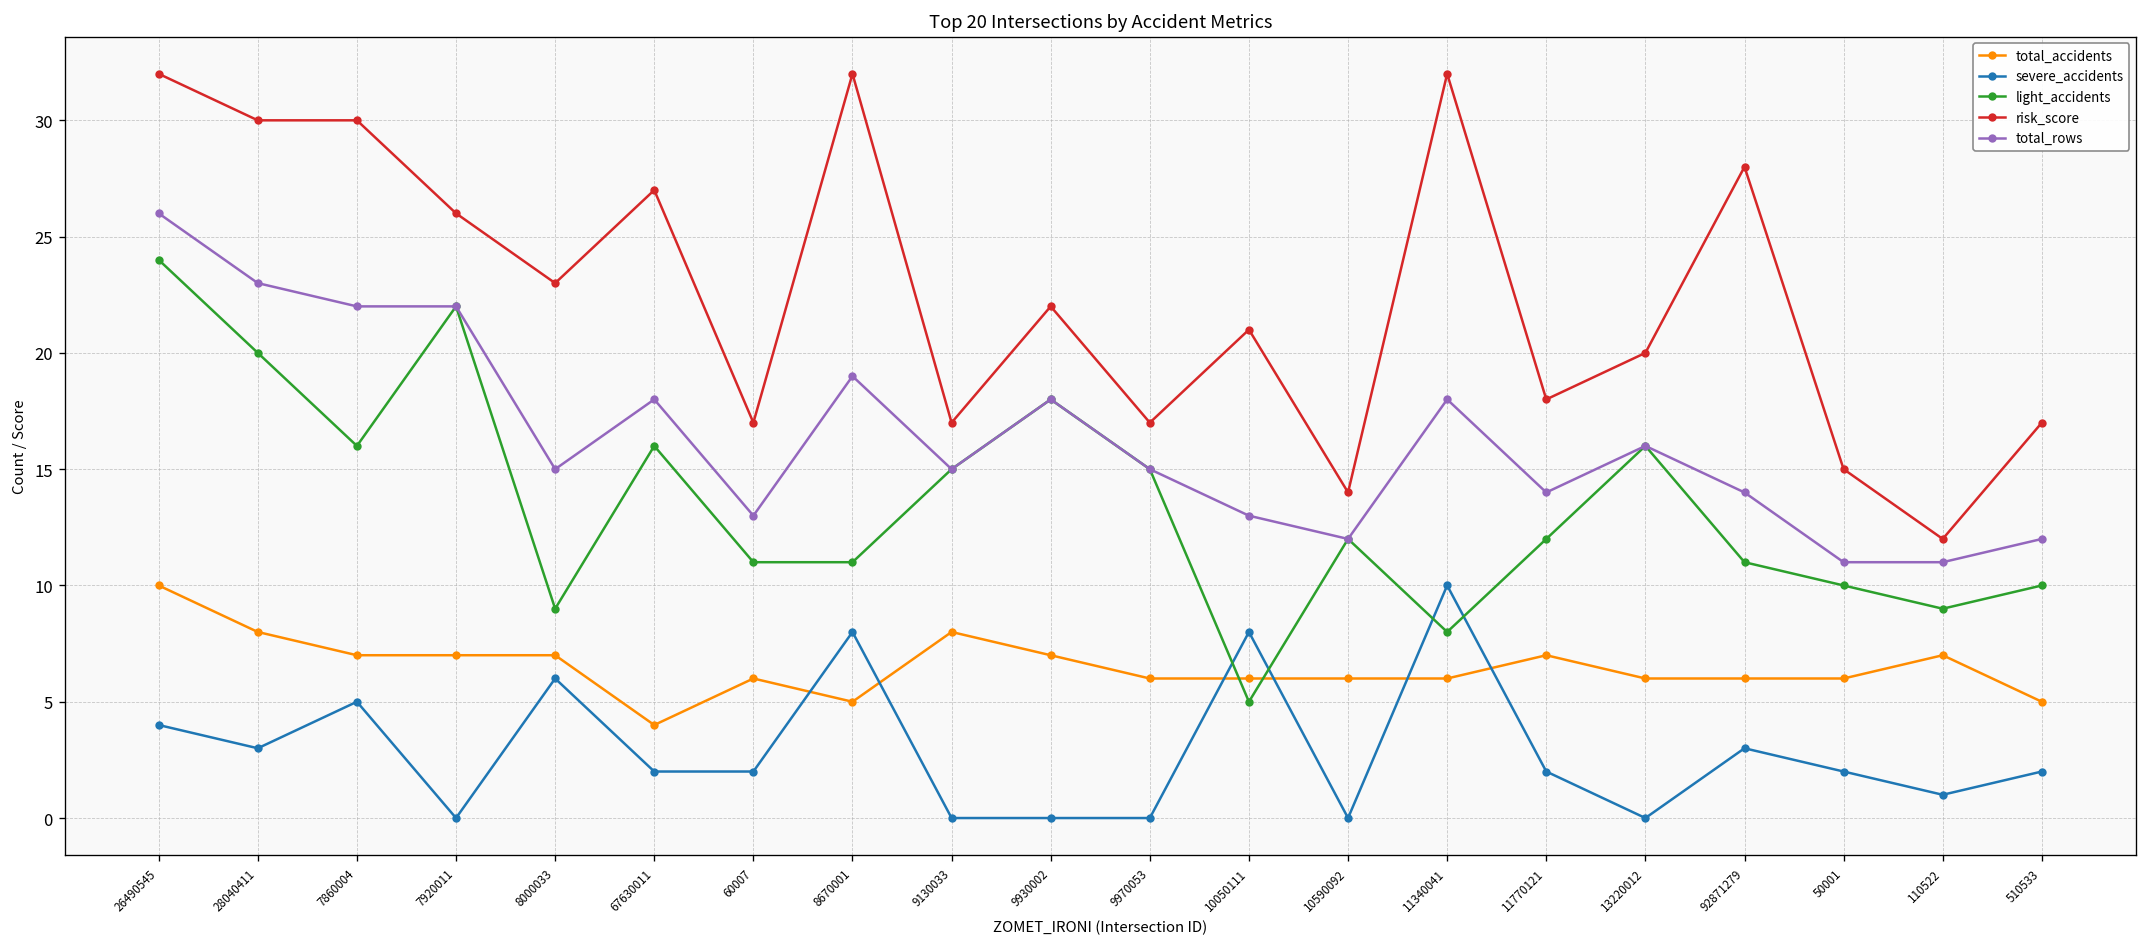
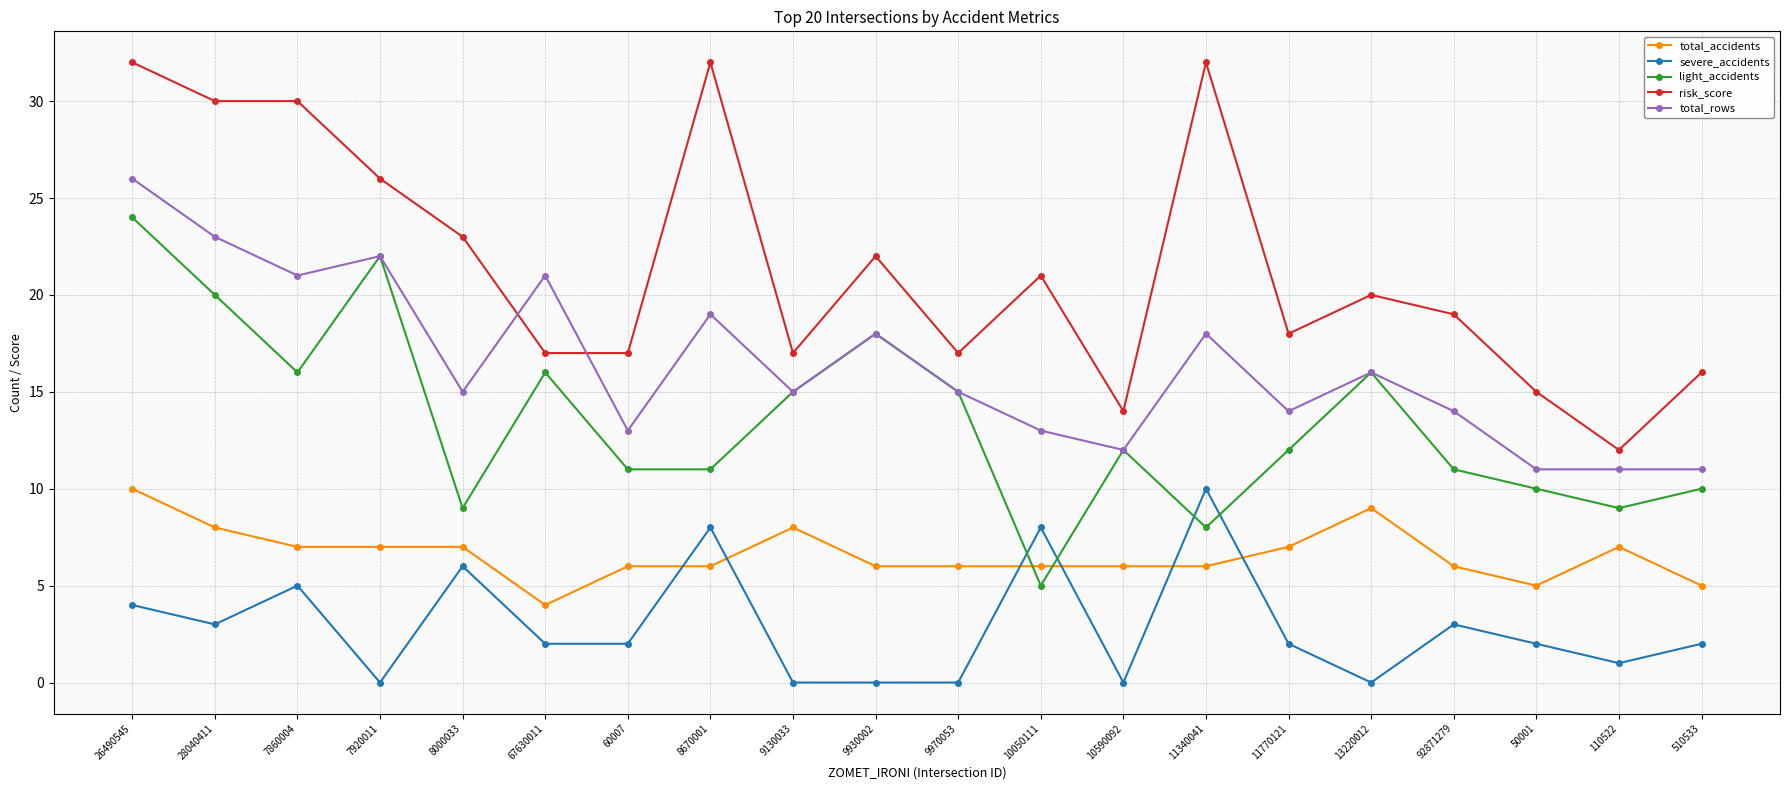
  {
    "total_accidents": {
      "26490545": 10,
      "28040411": 8,
      "7860004": 7,
      "7920011": 7,
      "8000033": 7,
      "67630011": 4,
      "60007": 6,
-     "8670001": 5,
+     "8670001": 6,
      "9130033": 8,
-     "9930002": 7,
+     "9930002": 6,
      "9970053": 6,
      "10050111": 6,
      "10590092": 6,
      "11340041": 6,
      "11770121": 7,
-     "13220012": 6,
+     "13220012": 9,
      "92871279": 6,
-     "50001": 6,
+     "50001": 5,
      "110522": 7,
      "510533": 5
    },
    "severe_accidents": {
      "26490545": 4,
      "28040411": 3,
      "7860004": 5,
      "7920011": 0,
      "8000033": 6,
      "67630011": 2,
      "60007": 2,
      "8670001": 8,
      "9130033": 0,
      "9930002": 0,
      "9970053": 0,
      "10050111": 8,
      "10590092": 0,
      "11340041": 10,
      "11770121": 2,
      "13220012": 0,
      "92871279": 3,
      "50001": 2,
      "110522": 1,
      "510533": 2
    },
    "light_accidents": {
      "26490545": 24,
      "28040411": 20,
      "7860004": 16,
      "8000033": 9,
      "67630011": 16,
      "60007": 11,
      "8670001": 11,
      "10050111": 5,
      "11340041": 8,
      "11770121": 12,
      "92871279": 11,
      "50001": 10,
      "110522": 9,
      "510533": 10
    },
    "risk_score": {
      "26490545": 32,
      "28040411": 30,
      "7860004": 30,
      "7920011": 26,
      "8000033": 23,
-     "67630011": 27,
+     "67630011": 17,
      "60007": 17,
      "8670001": 32,
      "9130033": 17,
      "9930002": 22,
      "9970053": 17,
      "10050111": 21,
      "10590092": 14,
      "11340041": 32,
      "11770121": 18,
      "13220012": 20,
-     "92871279": 28,
+     "92871279": 19,
      "50001": 15,
      "110522": 12,
-     "510533": 17
+     "510533": 16
    },
    "total_rows": {
      "26490545": 26,
      "28040411": 23,
-     "7860004": 22,
+     "7860004": 21,
      "8000033": 15,
-     "67630011": 18,
+     "67630011": 21,
      "60007": 13,
      "8670001": 19,
      "10050111": 13,
      "11340041": 18,
      "11770121": 14,
      "92871279": 14,
      "50001": 11,
      "110522": 11,
-     "510533": 12
+     "510533": 11
    }
  }
